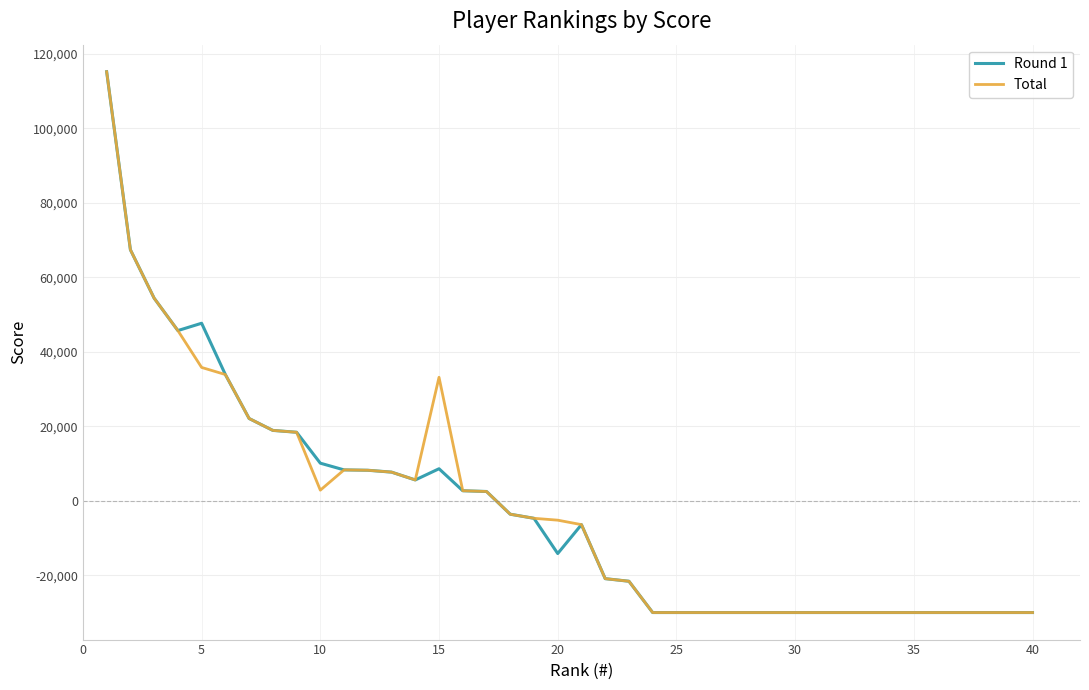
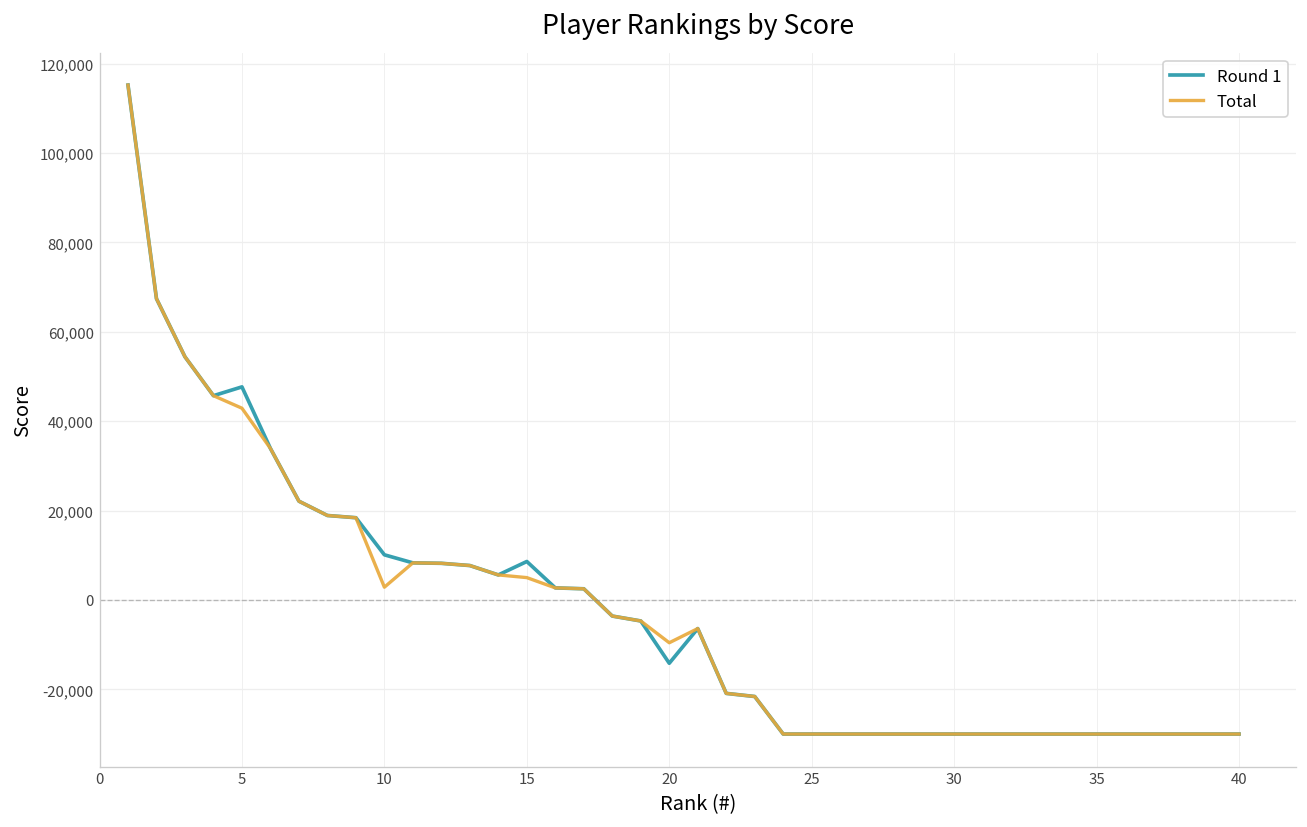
  {
    "Round 1": {
      "5": "48,000",
      "10": "10,000",
      "15": "9,000",
      "20": "-14,000"
    },
    "Total": {
-     "5": "36,000",
+     "5": "43,000",
      "10": "3,000",
-     "15": "33,000",
-     "20": "-5,000"
+     "15": "5,000",
+     "20": "-10,000"
    }
  }
